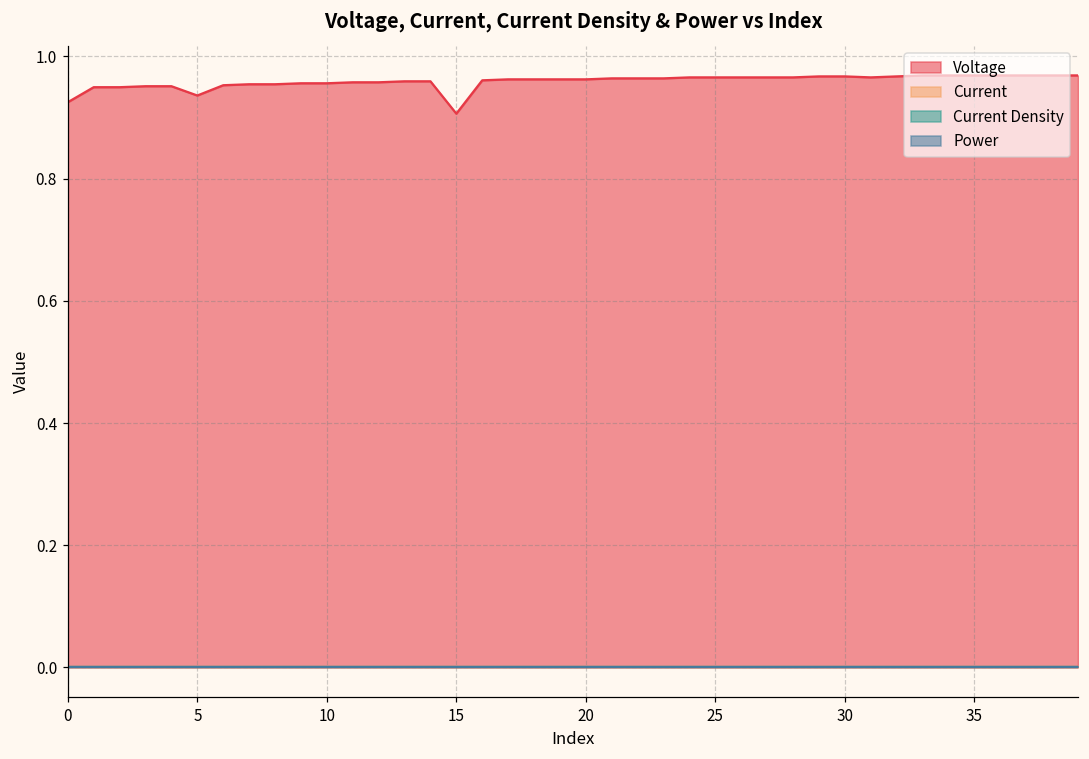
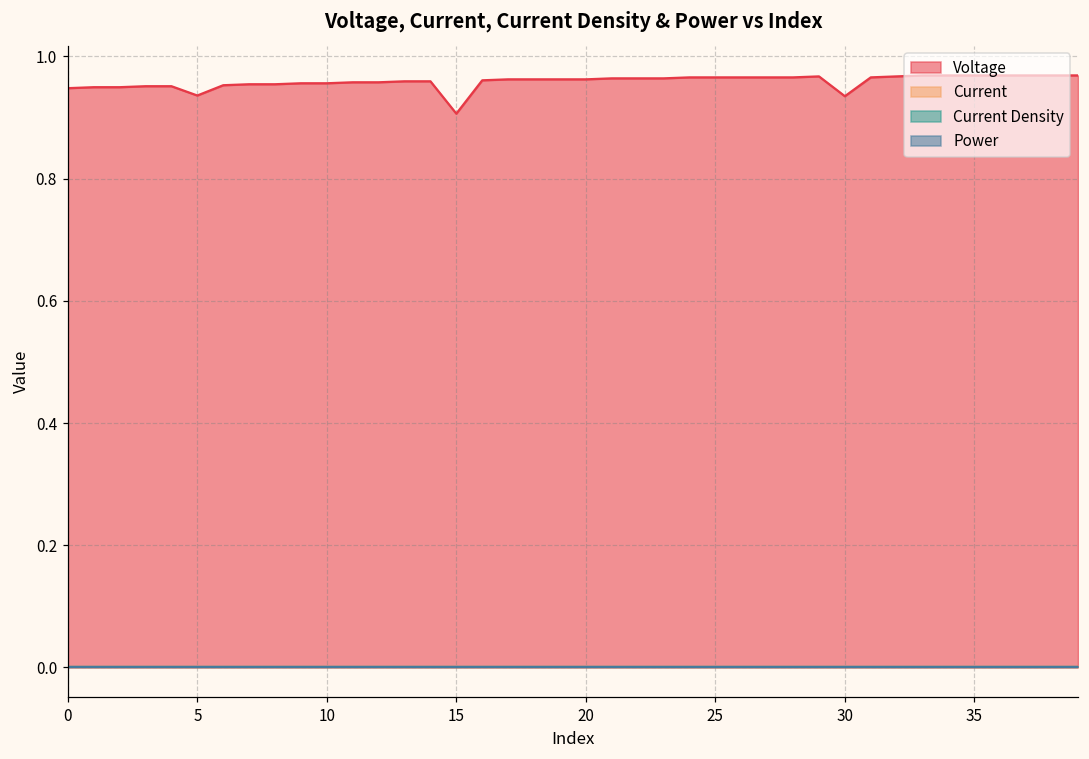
  {
    "Voltage": {
-     "0": 0.93,
+     "0": 0.95,
      "5": 0.94,
      "10": 0.96,
      "15": 0.91,
      "20": 0.96,
      "25": 0.97,
-     "30": 0.97
+     "30": 0.93
    },
    "Power": {
      "0": 0.00,
      "5": 0.00,
      "10": 0.00,
      "15": 0.00,
      "20": 0.00,
      "25": 0.00,
      "30": 0.00,
      "35": 0.00
    }
  }
